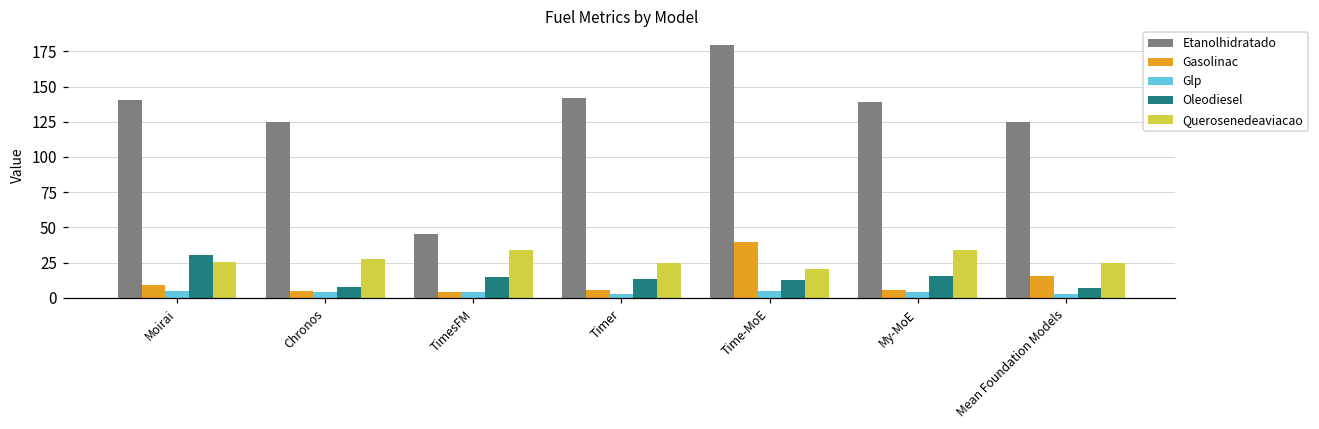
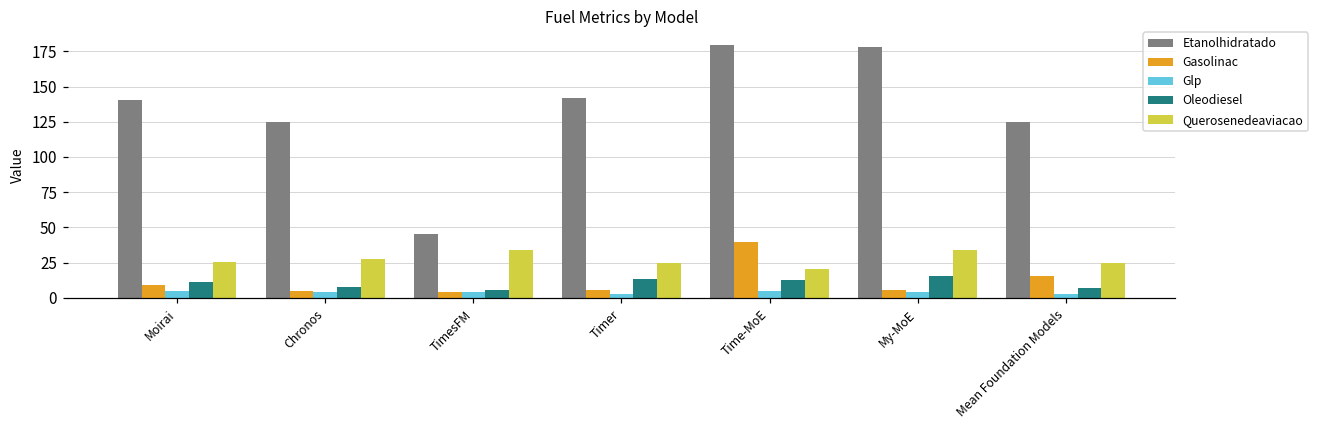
  {
    "Etanolhidratado": {
      "Moirai": 141,
      "Chronos": 125,
      "TimesFM": 46,
      "Timer": 142,
      "Time-MoE": 180,
-     "My-MoE": 139,
+     "My-MoE": 178,
      "Mean Foundation Models": 125
    },
    "Gasolinac": {
      "Moirai": 9,
      "Chronos": 5,
      "TimesFM": 4,
      "Timer": 5,
      "Time-MoE": 40,
      "My-MoE": 5,
      "Mean Foundation Models": 15
    },
    "Glp": {
      "Moirai": 5,
      "Chronos": 4,
      "TimesFM": 4,
      "Timer": 3,
      "Time-MoE": 5,
      "My-MoE": 4,
      "Mean Foundation Models": 3
    },
    "Oleodiesel": {
-     "Moirai": 31,
+     "Moirai": 12,
      "Chronos": 8,
-     "TimesFM": 15,
+     "TimesFM": 6,
      "Timer": 14,
      "Time-MoE": 13,
      "My-MoE": 15,
      "Mean Foundation Models": 7
    },
    "Querosenedeaviacao": {
      "Moirai": 26,
      "Chronos": 28,
      "TimesFM": 34,
      "Timer": 25,
      "Time-MoE": 21,
      "My-MoE": 34,
      "Mean Foundation Models": 24
    }
  }
